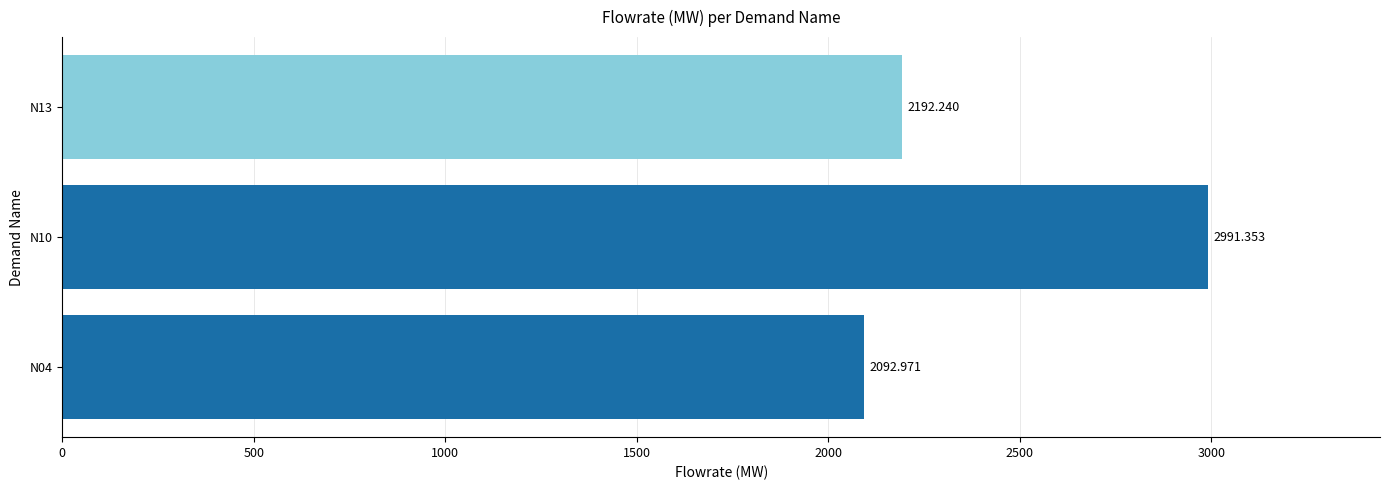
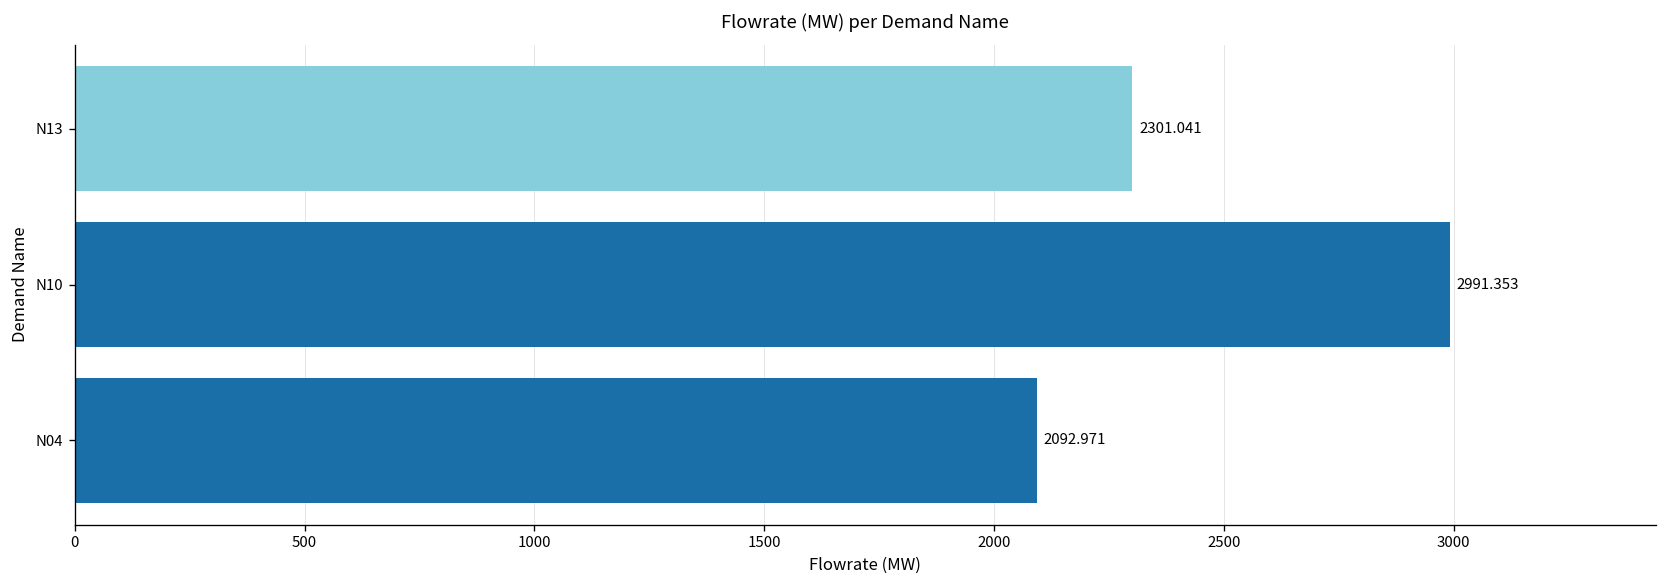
  {
-   "N13": 2192.240,
+   "N13": 2301.041,
    "N10": 2991.353,
    "N04": 2092.971
  }
